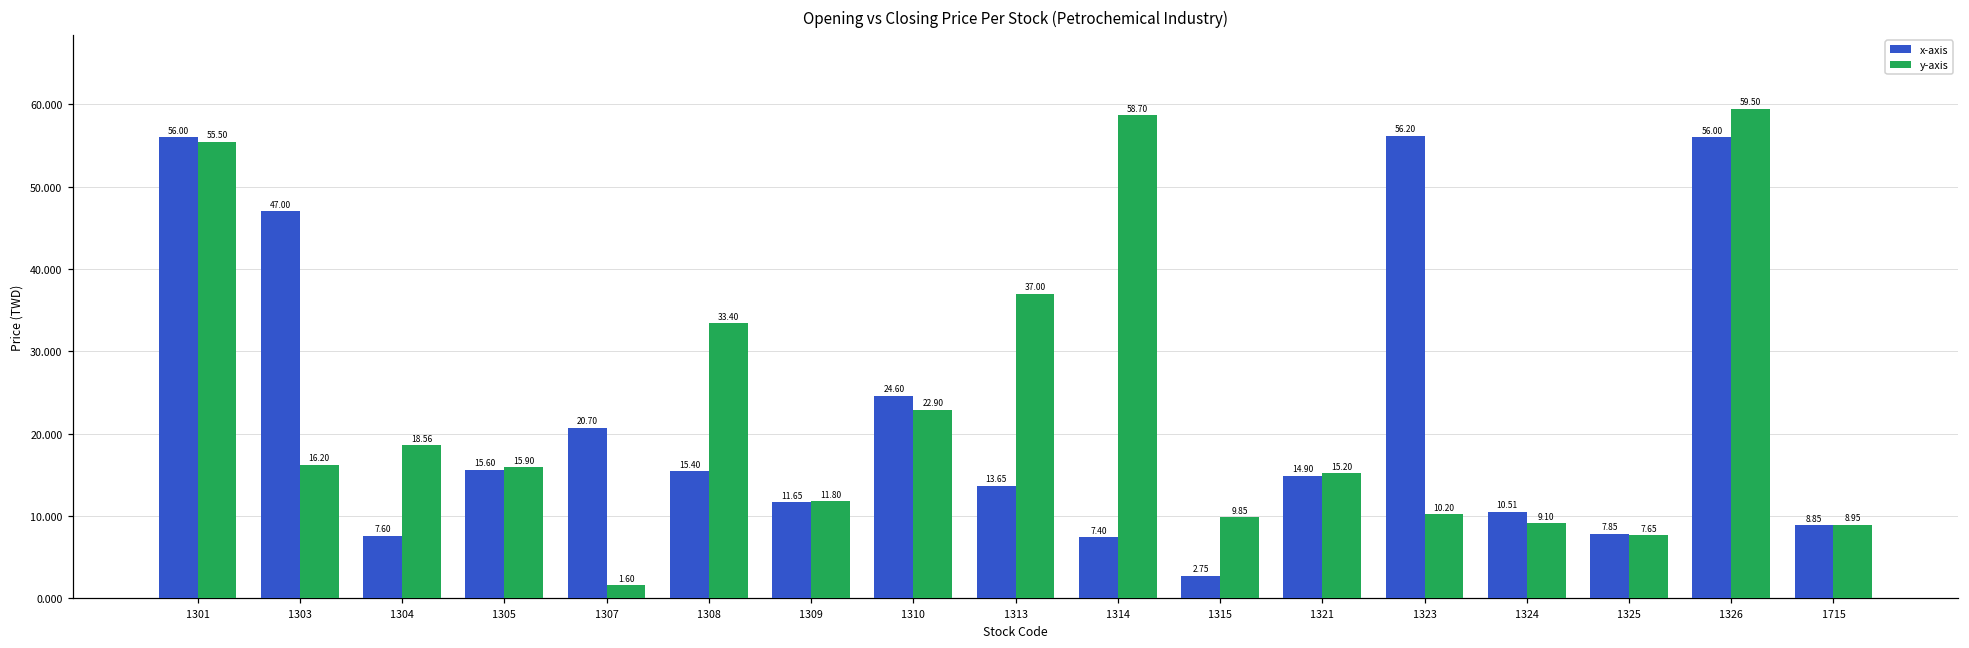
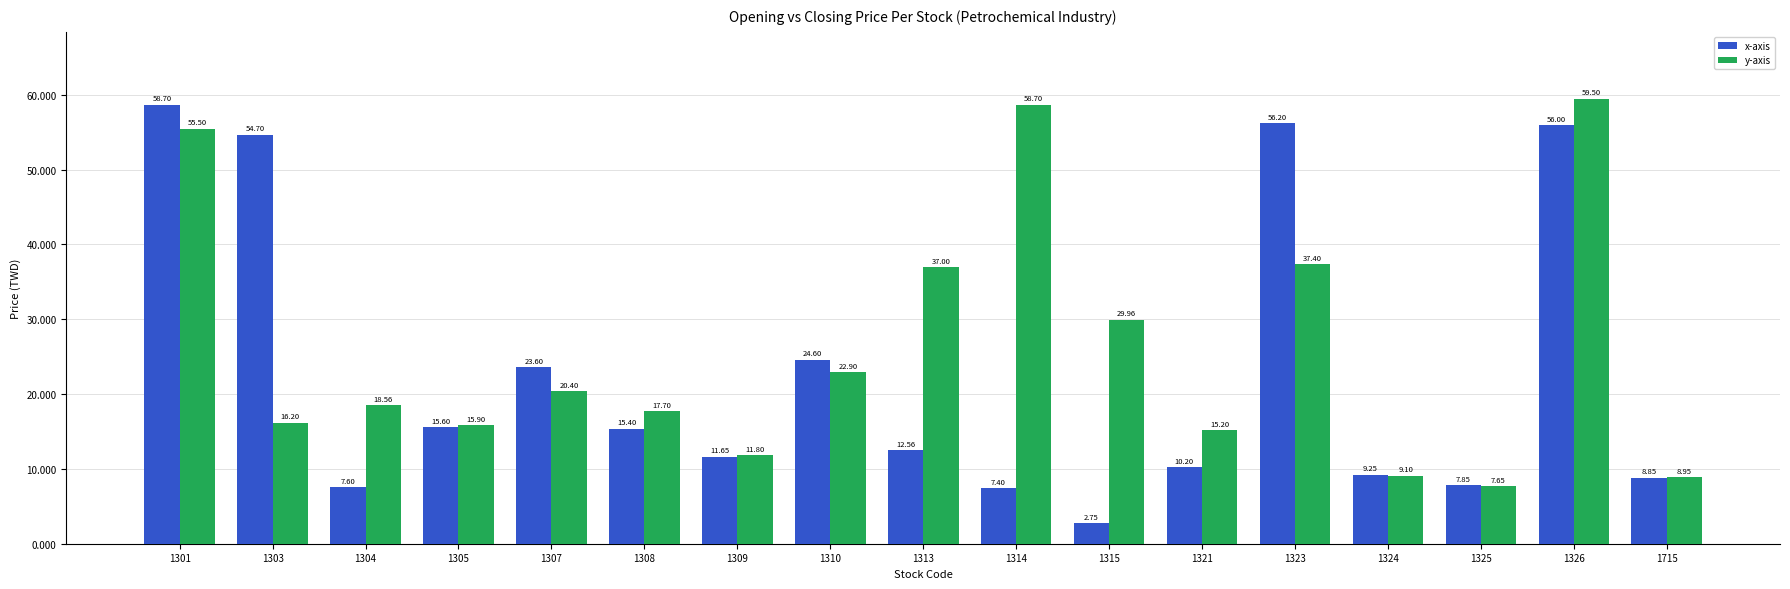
  {
    "x-axis": {
-     "1301": 56.00,
-     "1303": 47.00,
+     "1301": 58.70,
+     "1303": 54.70,
      "1304": 7.60,
      "1305": 15.60,
-     "1307": 20.70,
+     "1307": 23.60,
      "1308": 15.40,
      "1309": 11.65,
      "1310": 24.60,
-     "1313": 13.65,
+     "1313": 12.56,
      "1314": 7.40,
      "1315": 2.75,
-     "1321": 14.90,
+     "1321": 10.20,
      "1323": 56.20,
-     "1324": 10.51,
+     "1324": 9.25,
      "1325": 7.85,
      "1326": 56.00,
      "1715": 8.85
    },
    "y-axis": {
      "1301": 55.50,
      "1303": 16.20,
      "1304": 18.56,
      "1305": 15.90,
-     "1307": 1.60,
-     "1308": 33.40,
+     "1307": 20.40,
+     "1308": 17.70,
      "1309": 11.80,
      "1310": 22.90,
      "1313": 37.00,
      "1314": 58.70,
-     "1315": 9.85,
+     "1315": 29.96,
      "1321": 15.20,
-     "1323": 10.20,
+     "1323": 37.40,
      "1324": 9.10,
      "1325": 7.65,
      "1326": 59.50,
      "1715": 8.95
    }
  }
